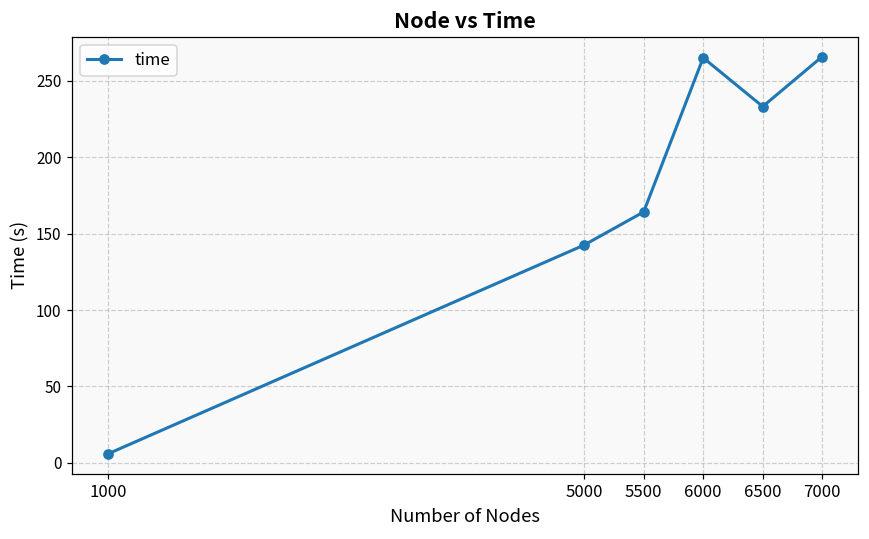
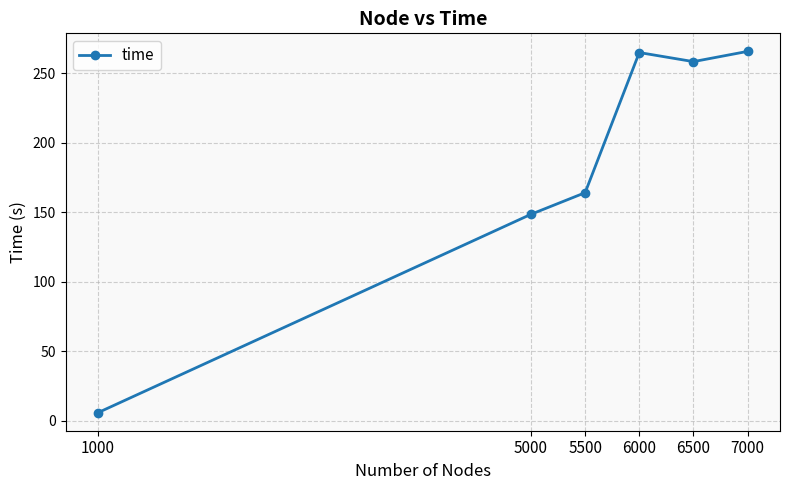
  {
    "1000": 6,
-   "5000": 143,
+   "5000": 149,
    "5500": 164,
    "6000": 265,
-   "6500": 233,
+   "6500": 259,
    "7000": 266
  }
